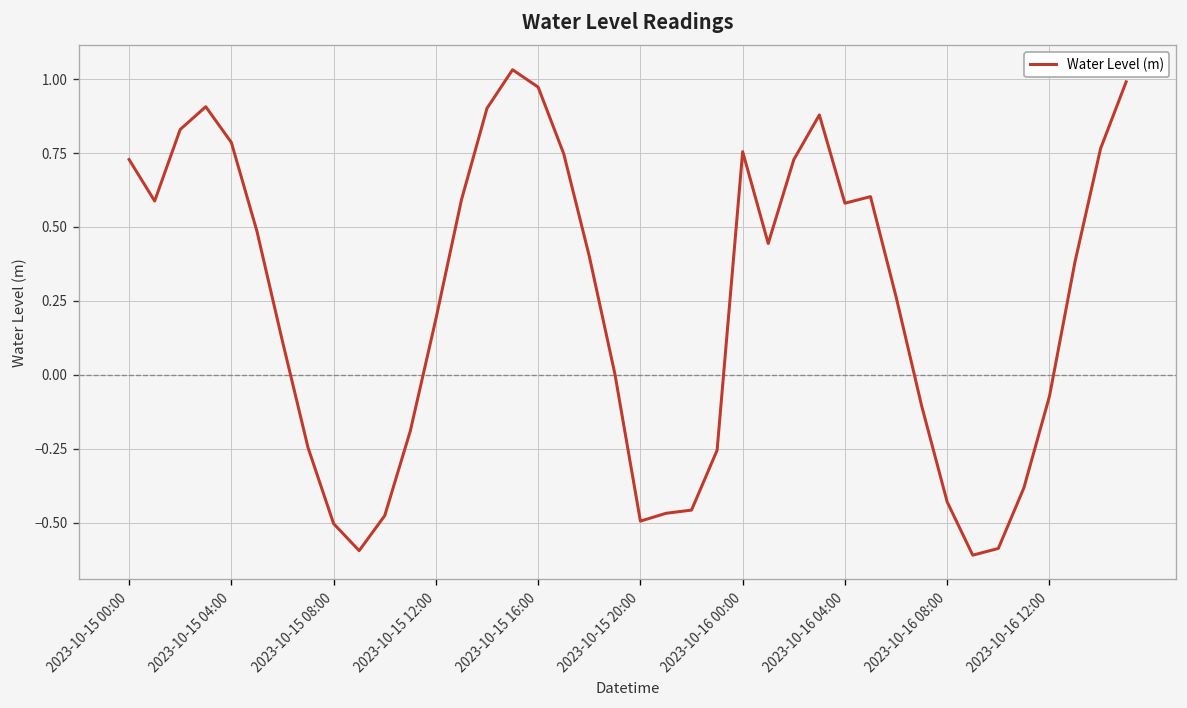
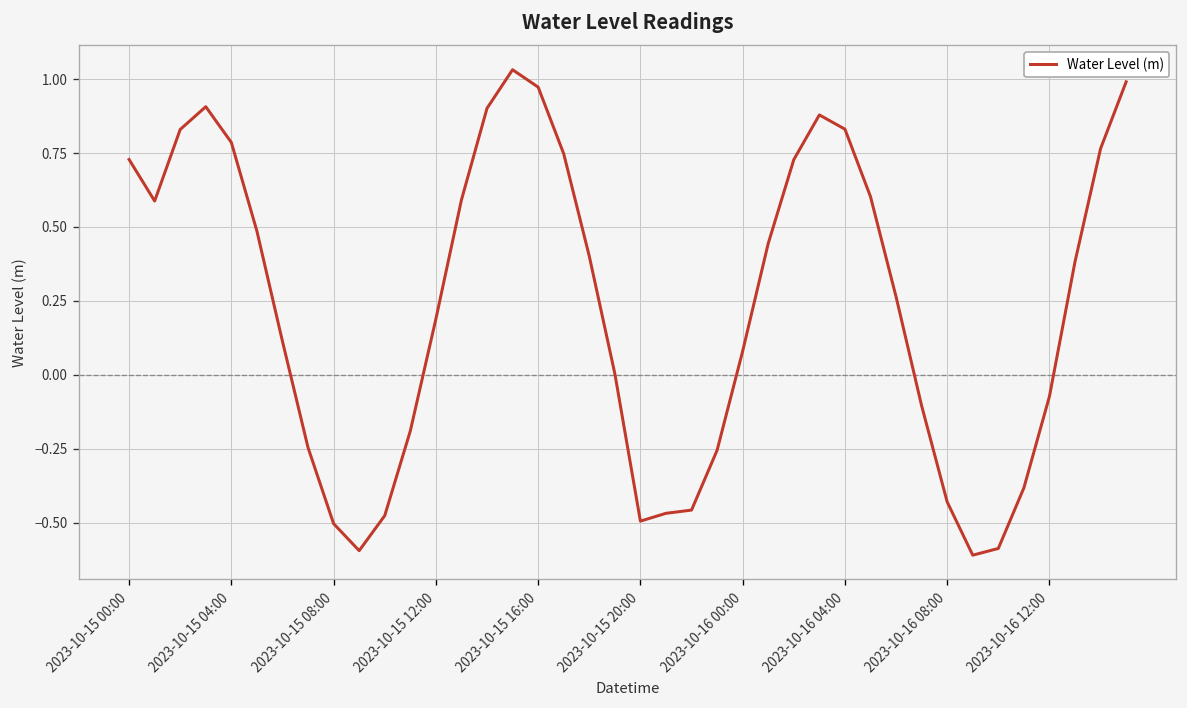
  {
    "2023-10-15 00:00": 0.73,
    "2023-10-15 04:00": 0.79,
    "2023-10-15 08:00": -0.50,
    "2023-10-15 12:00": 0.19,
    "2023-10-15 16:00": 0.97,
    "2023-10-15 20:00": -0.49,
-   "2023-10-16 00:00": 0.75,
-   "2023-10-16 04:00": 0.58,
+   "2023-10-16 00:00": 0.08,
+   "2023-10-16 04:00": 0.83,
    "2023-10-16 08:00": -0.43,
    "2023-10-16 12:00": -0.07
  }
